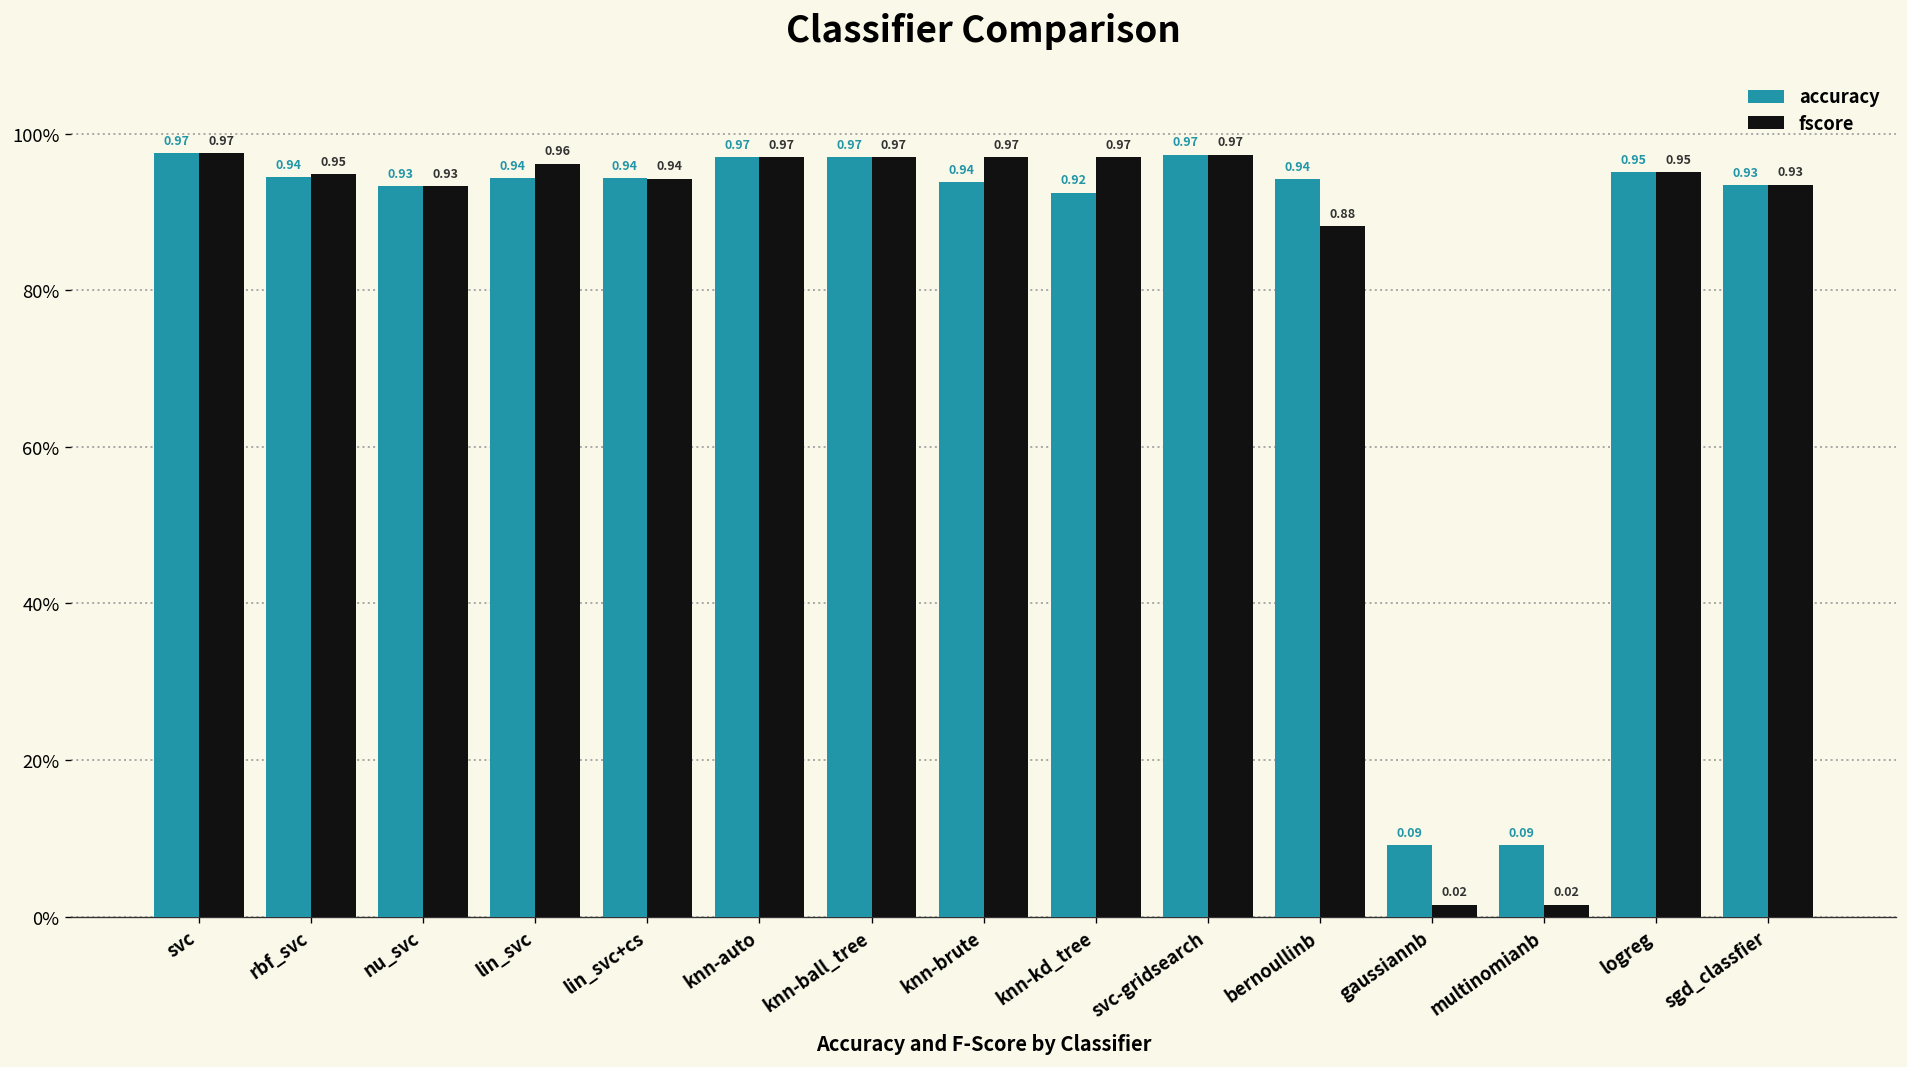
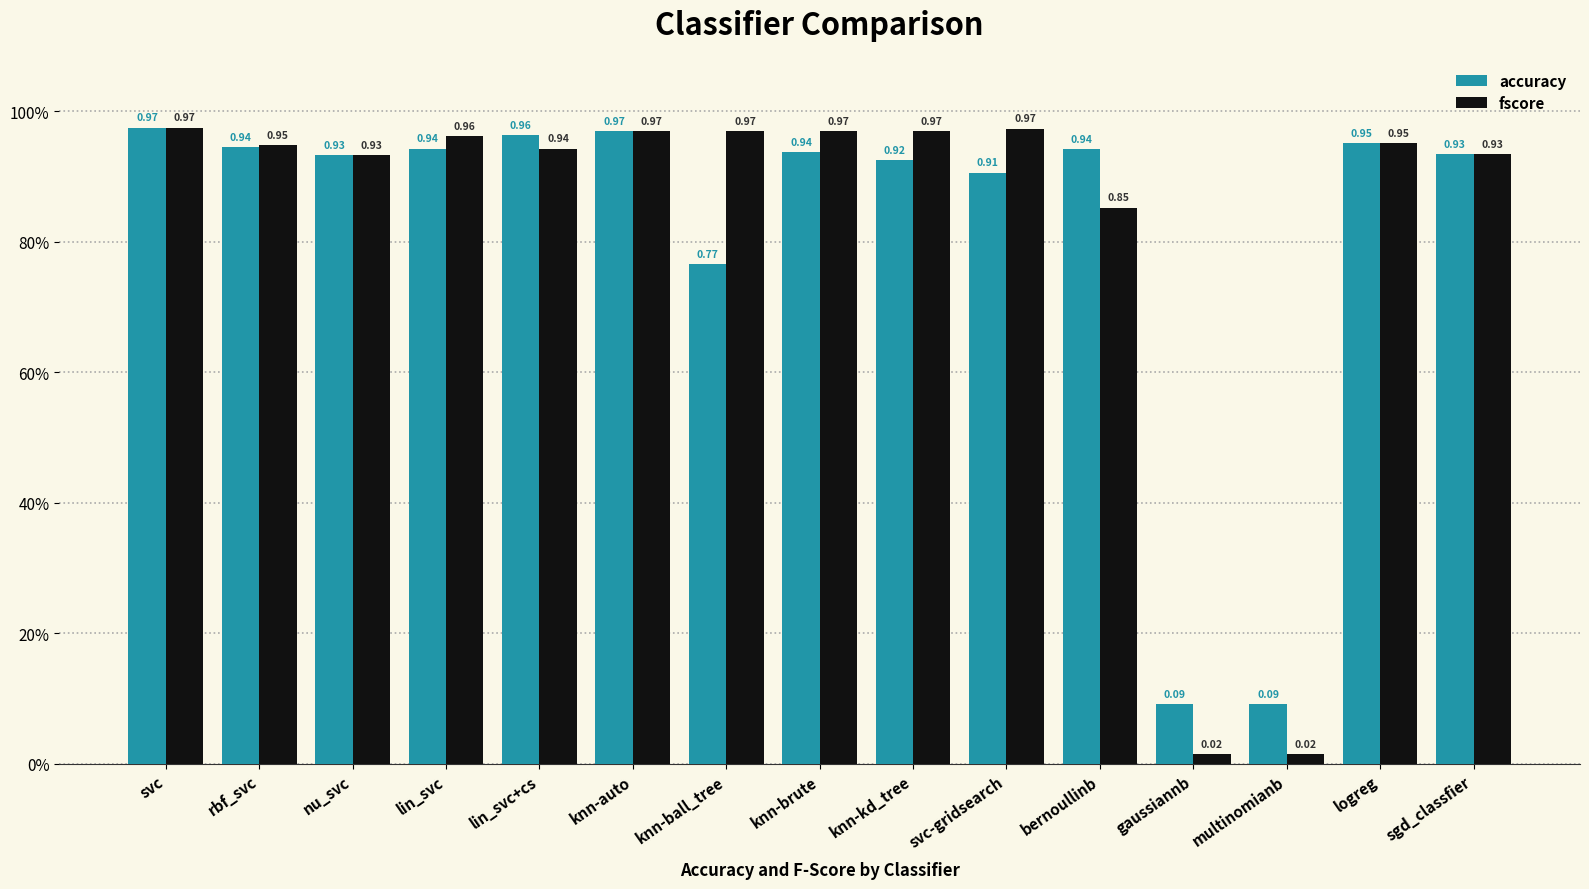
  {
    "accuracy": {
      "svc": 0.97,
      "rbf_svc": 0.94,
      "nu_svc": 0.93,
      "lin_svc": 0.94,
-     "lin_svc+cs": 0.94,
+     "lin_svc+cs": 0.96,
      "knn-auto": 0.97,
-     "knn-ball_tree": 0.97,
+     "knn-ball_tree": 0.77,
      "knn-brute": 0.94,
      "knn-kd_tree": 0.92,
-     "svc-gridsearch": 0.97,
+     "svc-gridsearch": 0.91,
      "bernoullinb": 0.94,
      "gaussiannb": 0.09,
      "multinomianb": 0.09,
      "logreg": 0.95,
      "sgd_classfier": 0.93
    },
    "fscore": {
      "svc": 0.97,
      "rbf_svc": 0.95,
      "nu_svc": 0.93,
      "lin_svc": 0.96,
      "lin_svc+cs": 0.94,
      "knn-auto": 0.97,
      "knn-ball_tree": 0.97,
      "knn-brute": 0.97,
      "knn-kd_tree": 0.97,
      "svc-gridsearch": 0.97,
-     "bernoullinb": 0.88,
+     "bernoullinb": 0.85,
      "gaussiannb": 0.02,
      "multinomianb": 0.02,
      "logreg": 0.95,
      "sgd_classfier": 0.93
    }
  }
